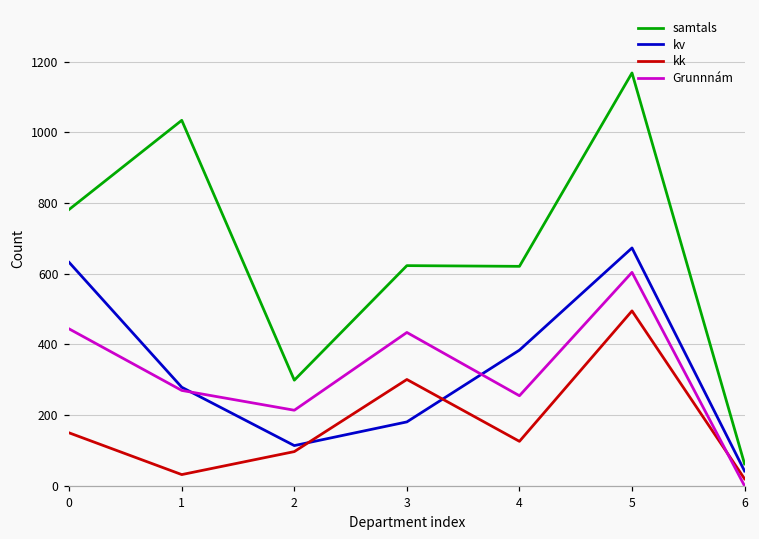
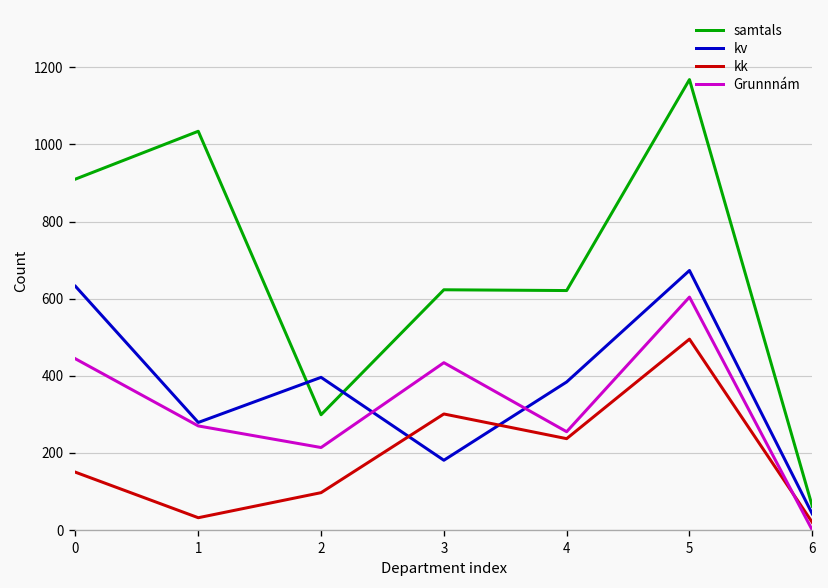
  {
    "samtals": {
-     "0": 780,
+     "0": 910,
      "1": 1030,
      "2": 300,
      "3": 620,
      "4": 620,
      "5": 1170,
      "6": 60
    },
    "kv": {
      "0": 630,
      "1": 280,
-     "2": 110,
+     "2": 400,
      "3": 180,
      "4": 380,
      "5": 670,
      "6": 40
    },
    "kk": {
      "0": 150,
      "1": 30,
      "2": 100,
      "3": 300,
-     "4": 130,
+     "4": 240,
      "5": 500,
      "6": 20
    },
    "Grunnnám": {
      "0": 440,
      "1": 270,
      "2": 210,
      "3": 430,
      "4": 260,
      "5": 600,
      "6": 0
    }
  }
